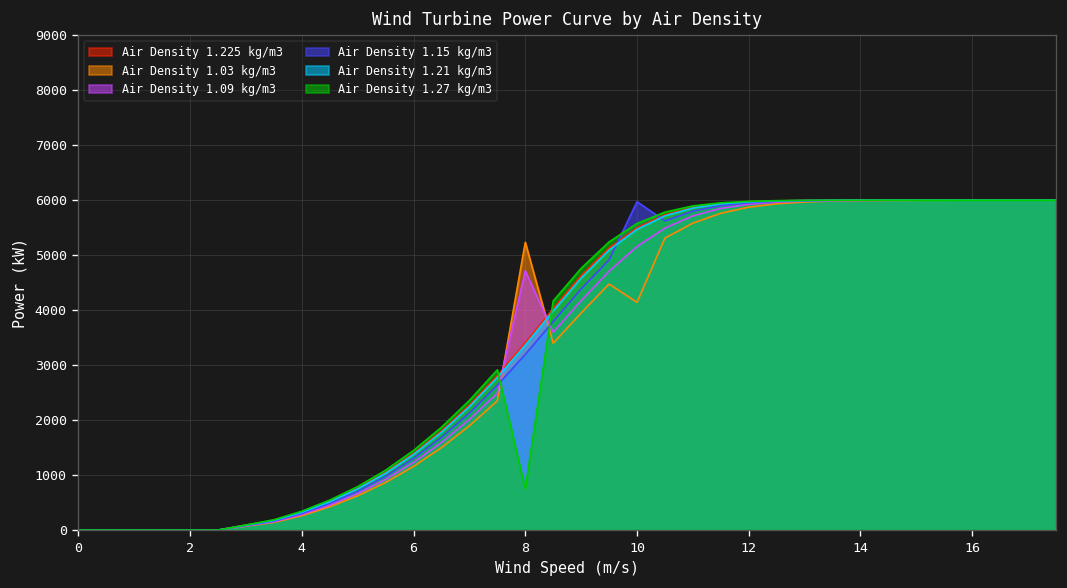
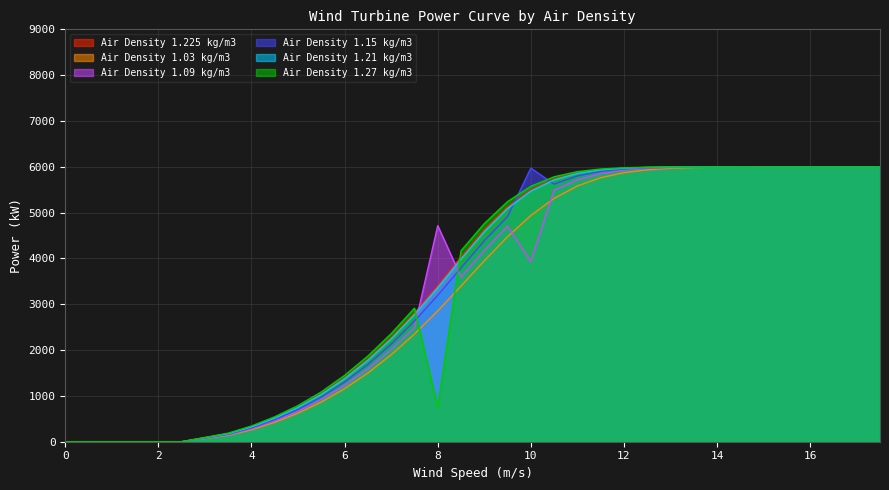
  {
    "Air Density 1.03 kg/m3": {
      "6": 1200,
-     "8": 5200,
-     "10": 4100
+     "8": 2900,
+     "10": 4900
    },
    "Air Density 1.09 kg/m3": {
      "6": 1200,
      "8": 4700,
-     "10": 5200
+     "10": 3900
    },
    "Air Density 1.15 kg/m3": {
      "6": 1300,
      "8": 3200,
      "10": 6000
    },
    "Air Density 1.27 kg/m3": {
      "8": 800,
      "10": 5600
    }
  }
